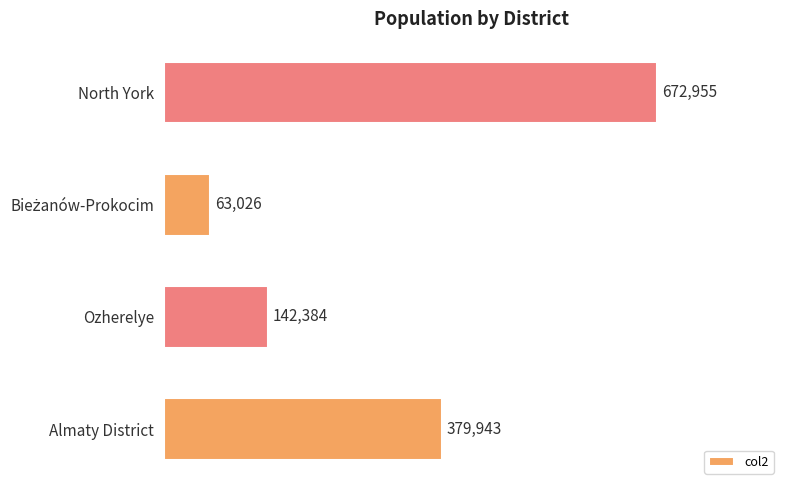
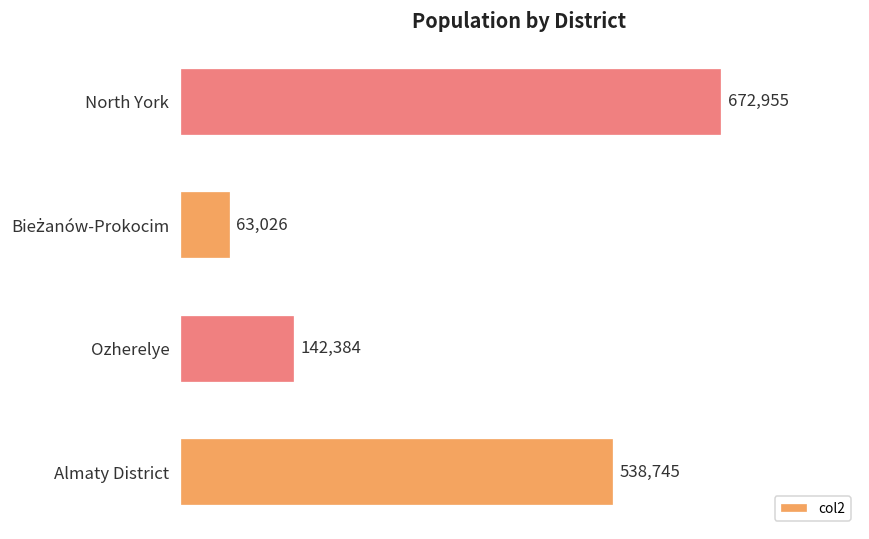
  {
    "North York": "672,955",
    "Bieżanów-Prokocim": "63,026",
    "Ozherelye": "142,384",
-   "Almaty District": "379,943"
+   "Almaty District": "538,745"
  }
